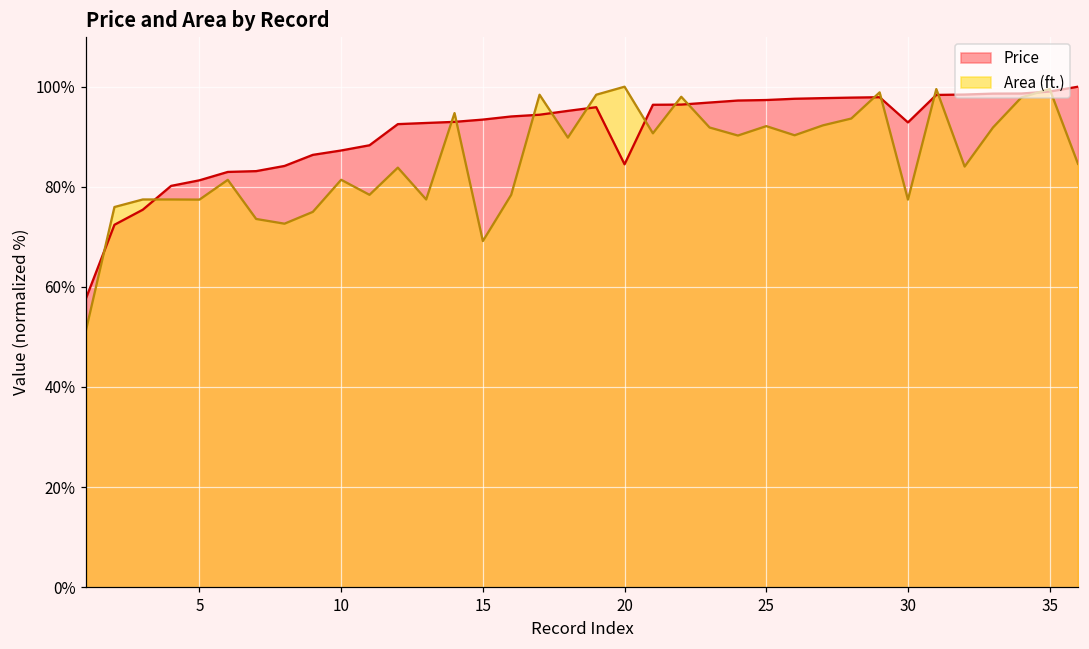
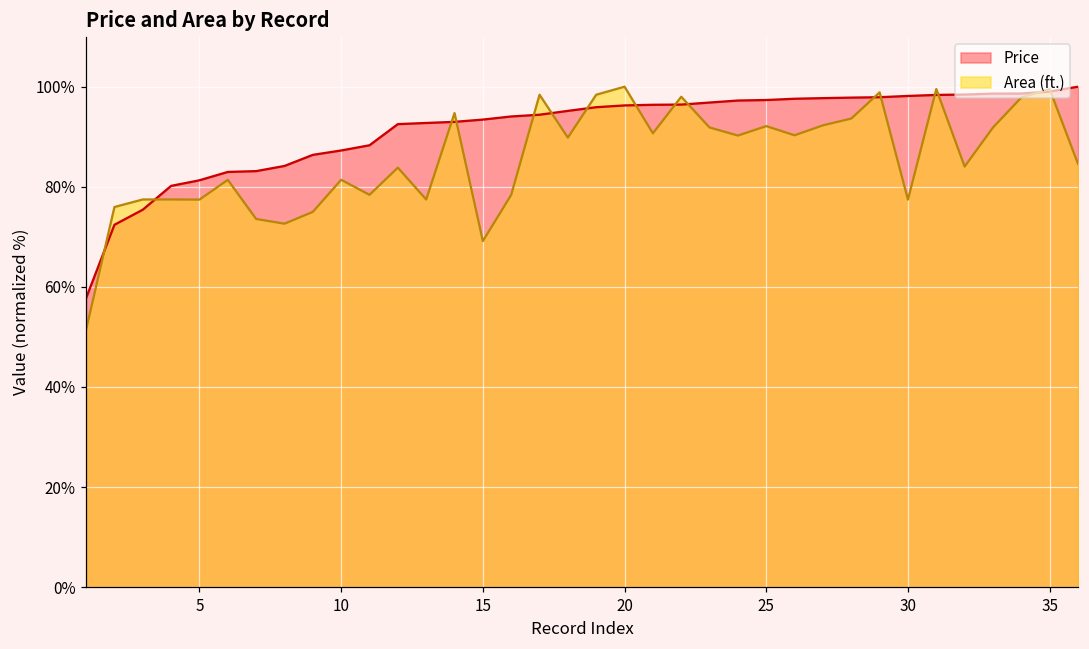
  {
    "Price": {
      "5": "81%",
      "10": "87%",
      "15": "93%",
-     "20": "84%",
+     "20": "96%",
      "25": "97%",
-     "30": "93%"
+     "30": "98%"
    },
    "Area (ft.)": {
      "5": "77%",
      "10": "81%",
      "15": "69%",
      "20": "100%",
      "25": "92%",
      "30": "77%"
    }
  }
